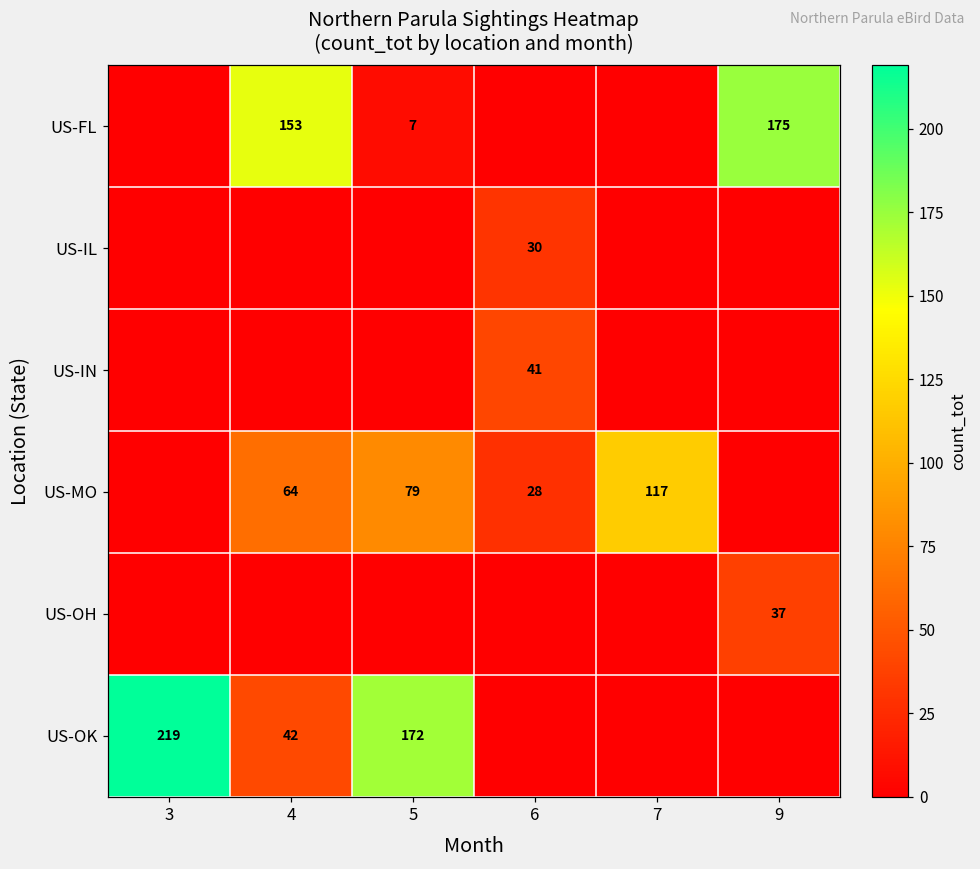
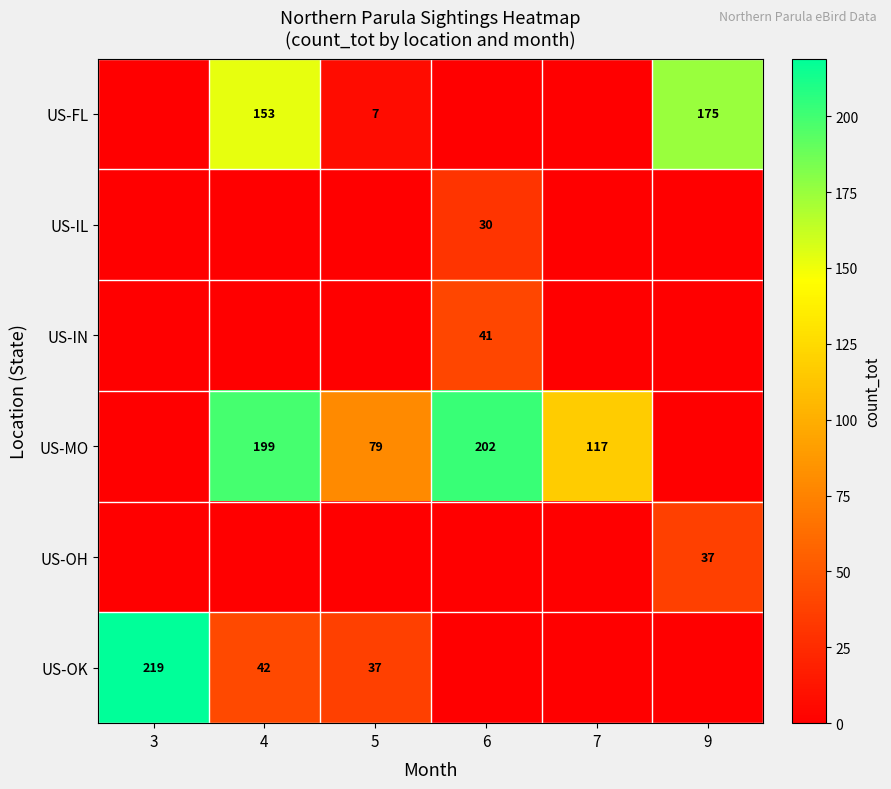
  {
    "US-FL": {
      "4": 153,
      "5": 7,
      "9": 175
    },
    "US-IL": {
      "6": 30
    },
    "US-IN": {
      "6": 41
    },
    "US-MO": {
-     "4": 64,
+     "4": 199,
      "5": 79,
-     "6": 28,
+     "6": 202,
      "7": 117
    },
    "US-OH": {
      "9": 37
    },
    "US-OK": {
      "3": 219,
      "4": 42,
-     "5": 172
+     "5": 37
    }
  }
